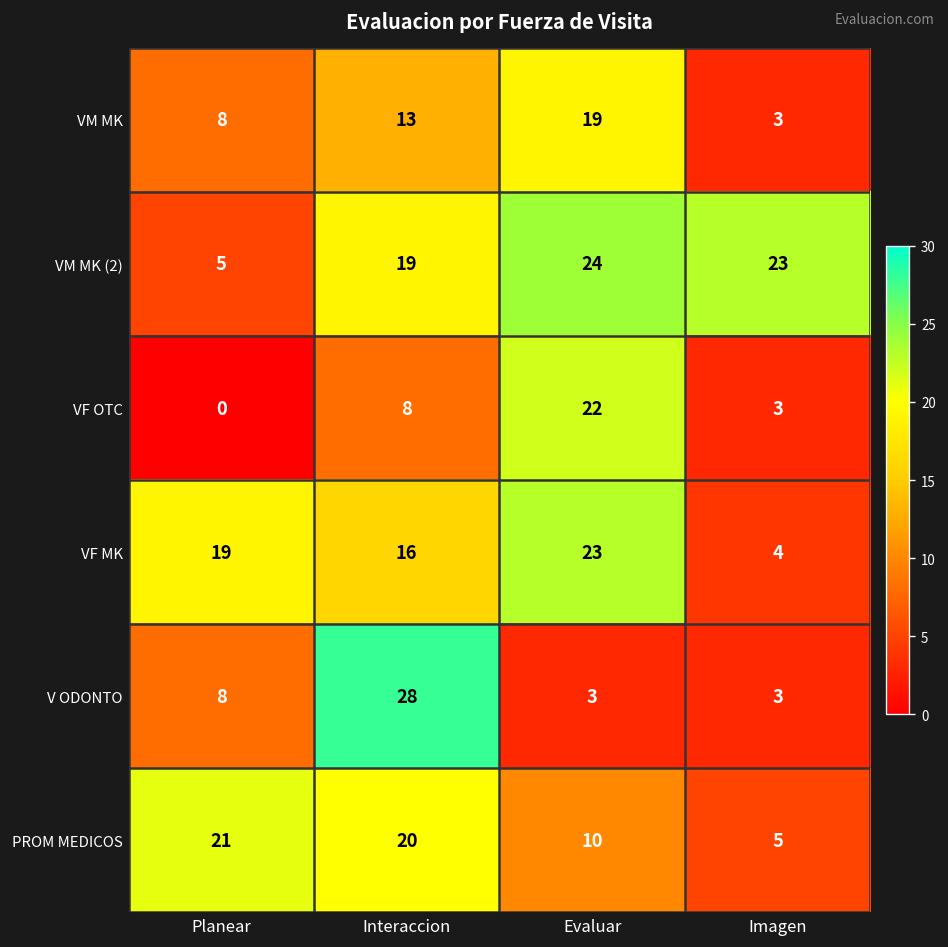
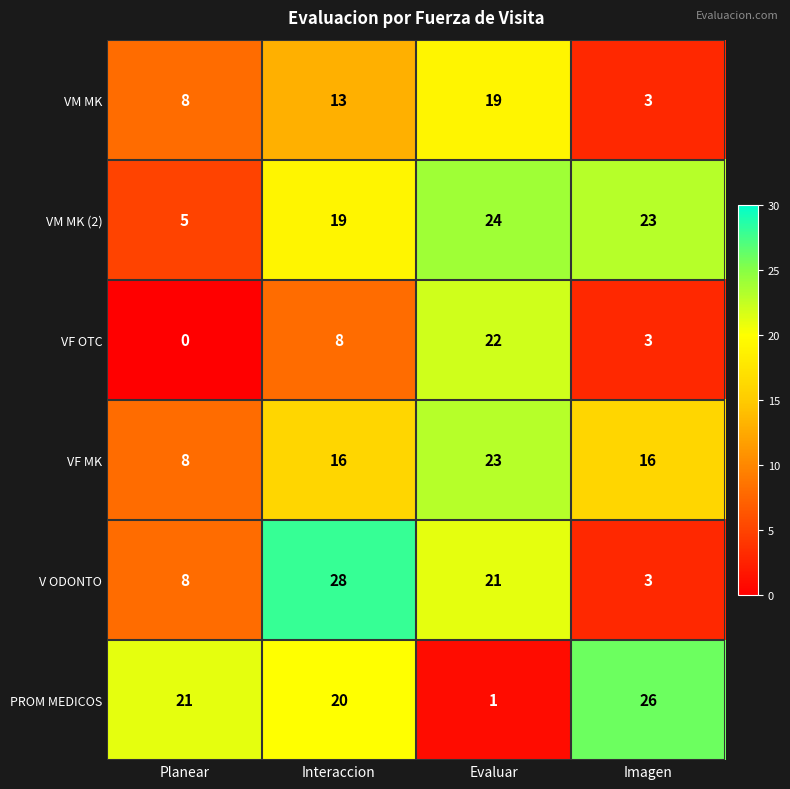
  {
    "VM MK": {
      "Planear": 8,
      "Interaccion": 13,
      "Evaluar": 19,
      "Imagen": 3
    },
    "VM MK (2)": {
      "Planear": 5,
      "Interaccion": 19,
      "Evaluar": 24,
      "Imagen": 23
    },
    "VF OTC": {
      "Planear": 0,
      "Interaccion": 8,
      "Evaluar": 22,
      "Imagen": 3
    },
    "VF MK": {
-     "Planear": 19,
+     "Planear": 8,
      "Interaccion": 16,
      "Evaluar": 23,
-     "Imagen": 4
+     "Imagen": 16
    },
    "V ODONTO": {
      "Planear": 8,
      "Interaccion": 28,
-     "Evaluar": 3,
+     "Evaluar": 21,
      "Imagen": 3
    },
    "PROM MEDICOS": {
      "Planear": 21,
      "Interaccion": 20,
-     "Evaluar": 10,
-     "Imagen": 5
+     "Evaluar": 1,
+     "Imagen": 26
    }
  }
